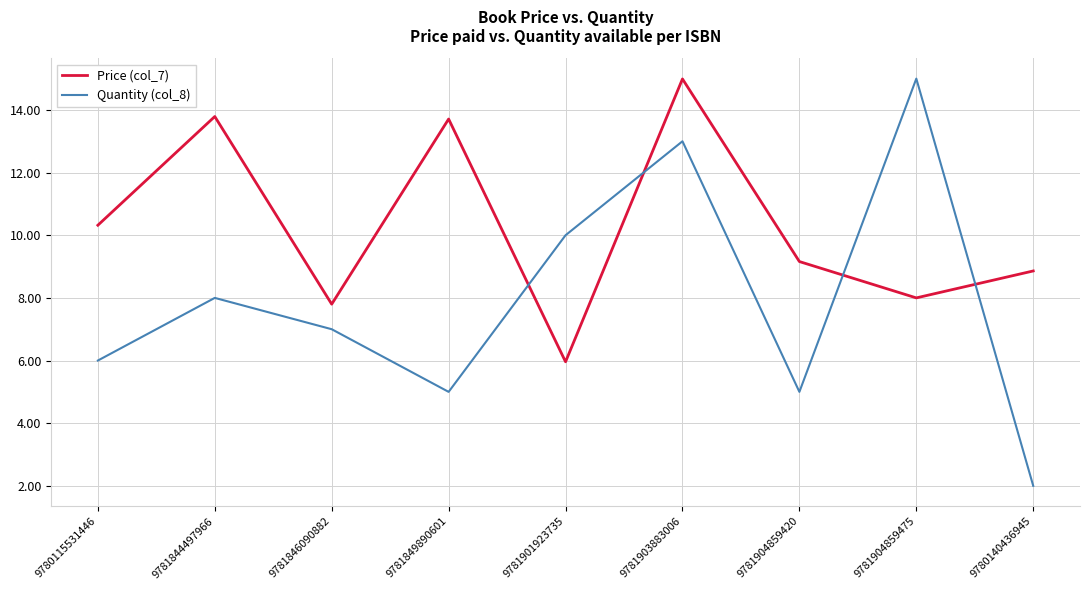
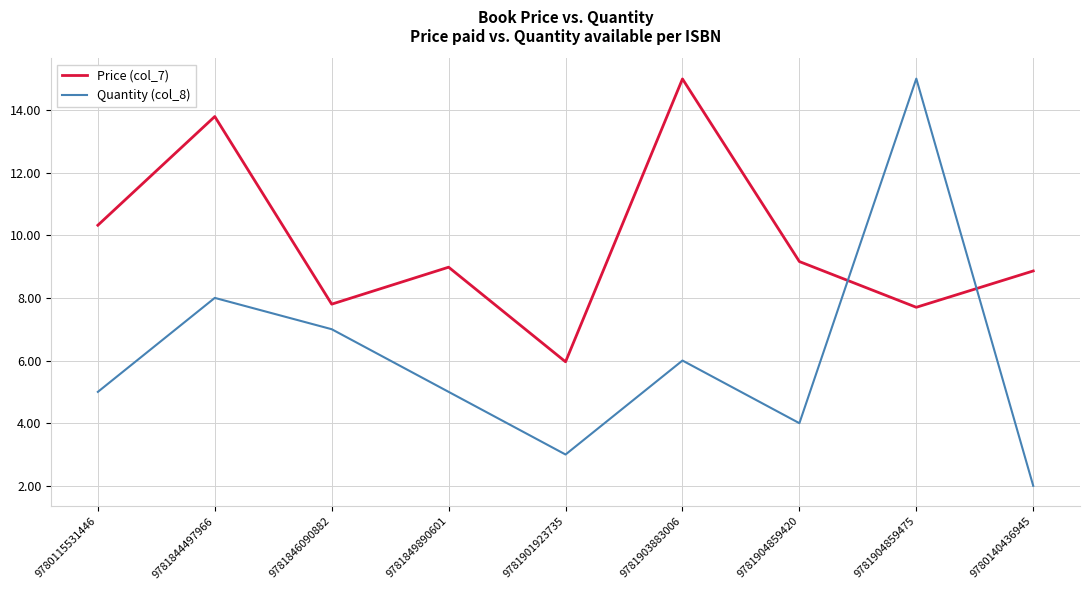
  {
    "Price (col_7)": {
      "9780115531446": 10.3,
      "9781844497966": 13.8,
      "9781846090882": 7.8,
-     "9781849890601": 13.7,
+     "9781849890601": 9.0,
      "9781901923735": 6.0,
      "9781903883006": 15.0,
      "9781904859420": 9.2,
-     "9781904859475": 8.0,
+     "9781904859475": 7.7,
      "9780140436945": 8.9
    },
    "Quantity (col_8)": {
-     "9780115531446": 6,
+     "9780115531446": 5,
      "9781844497966": 8,
      "9781846090882": 7,
      "9781849890601": 5,
-     "9781901923735": 10,
-     "9781903883006": 13,
-     "9781904859420": 5,
+     "9781901923735": 3,
+     "9781903883006": 6,
+     "9781904859420": 4,
      "9781904859475": 15,
      "9780140436945": 2
    }
  }
